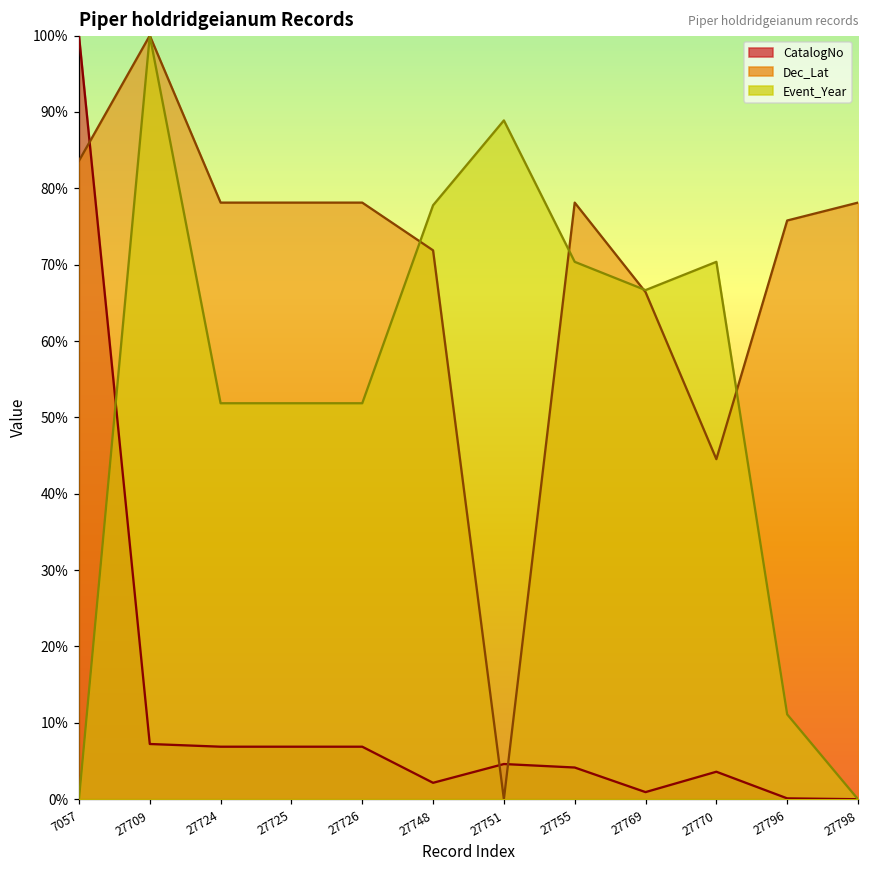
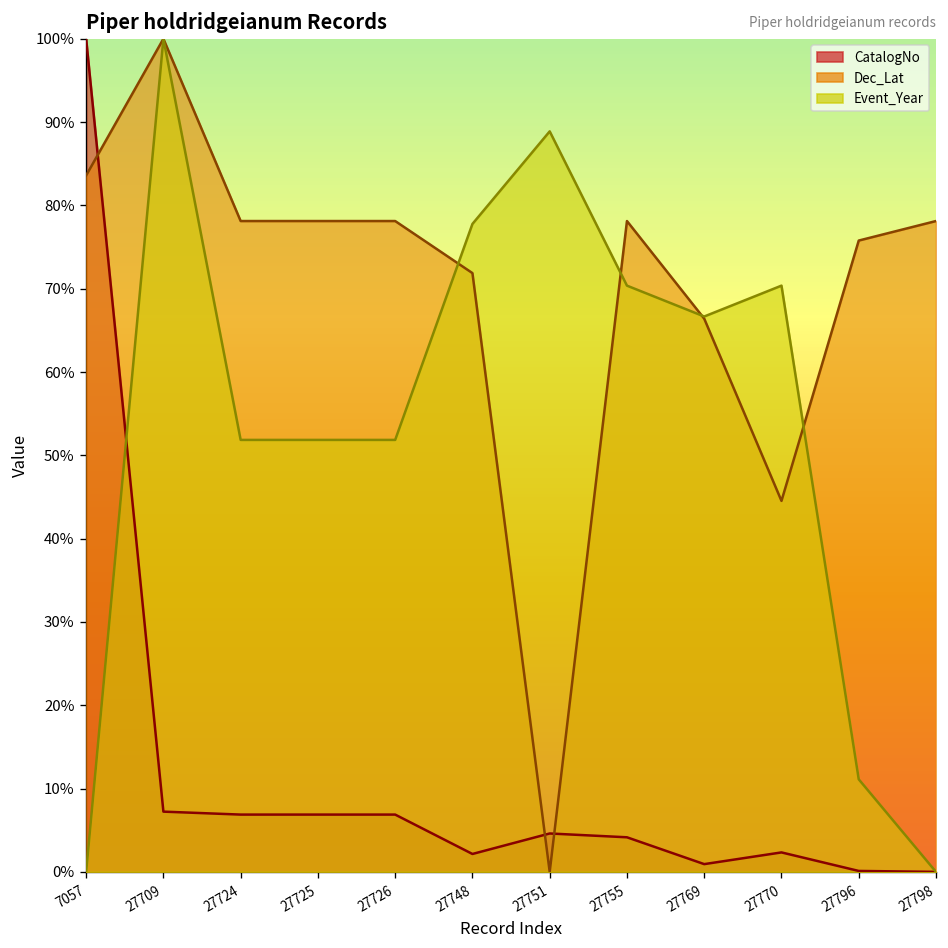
  {
    "CatalogNo": {
      "7057": "100%",
      "27709": "7%",
      "27724": "7%",
      "27725": "7%",
      "27726": "7%",
      "27748": "2%",
      "27751": "5%",
      "27755": "4%",
      "27769": "1%",
-     "27770": "4%",
+     "27770": "2%",
      "27796": "0%"
    },
    "Dec_Lat": {
      "7057": "84%",
      "27724": "78%",
      "27725": "78%",
      "27726": "78%",
      "27748": "72%",
      "27751": "0%",
      "27755": "78%",
      "27770": "45%",
      "27796": "76%",
      "27798": "78%"
    },
    "Event_Year": {
      "7057": "0%",
      "27724": "52%",
      "27725": "52%",
      "27726": "52%",
      "27748": "78%",
      "27751": "89%",
      "27755": "70%",
      "27770": "70%",
      "27796": "11%"
    }
  }
